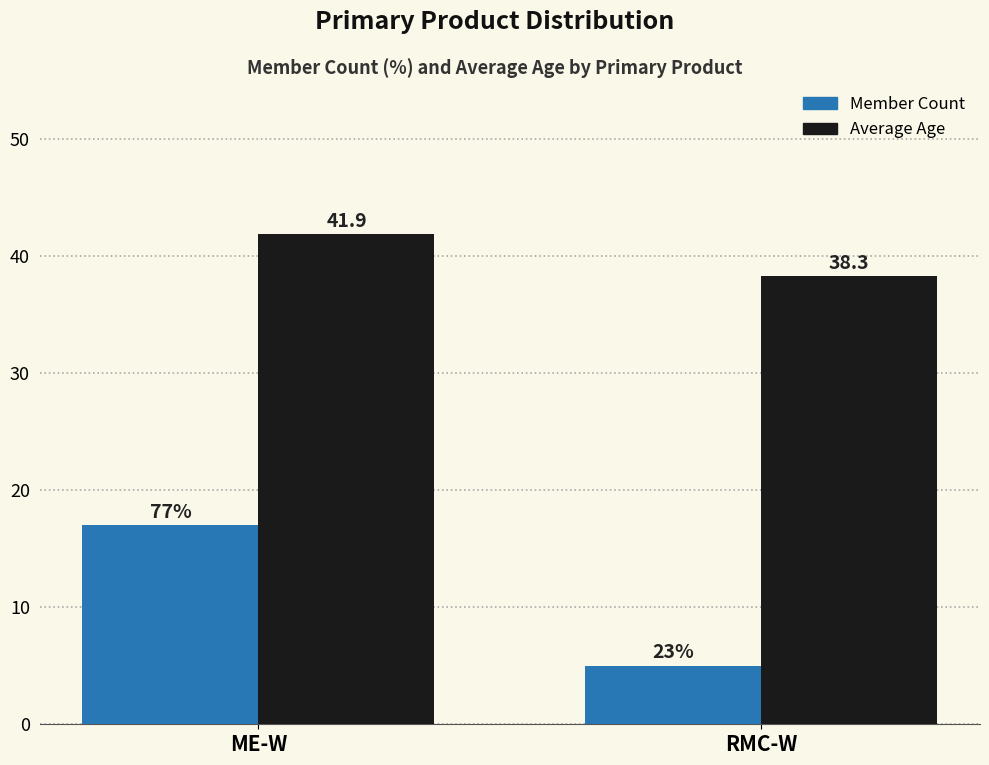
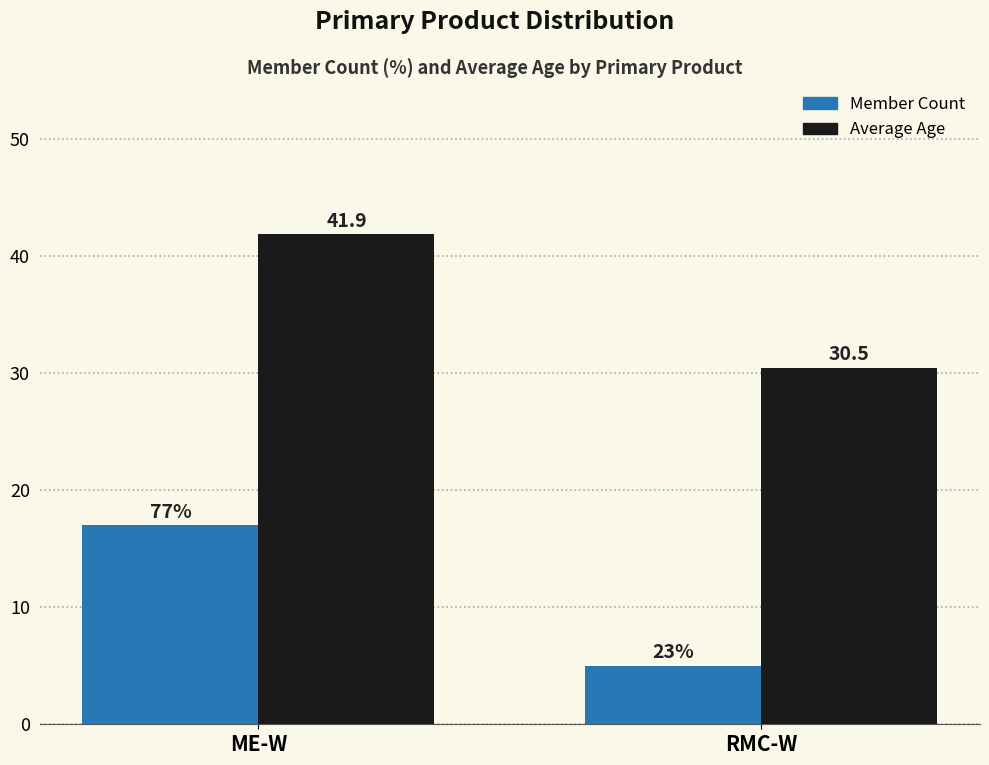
  {
    "Average Age": {
      "ME-W": 41.9,
-     "RMC-W": 38.3
+     "RMC-W": 30.5
    }
  }
